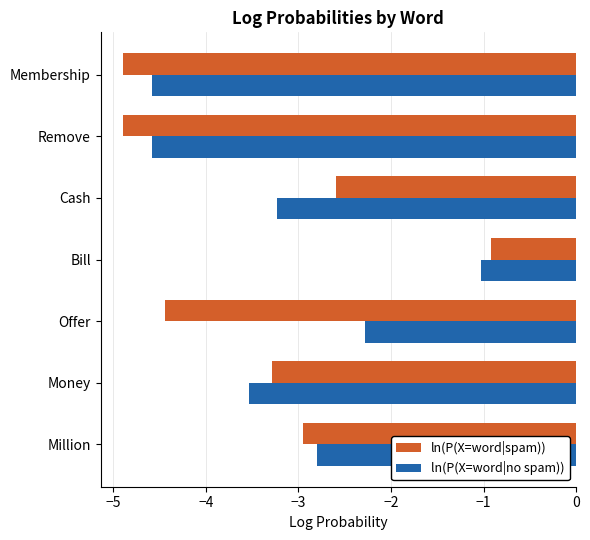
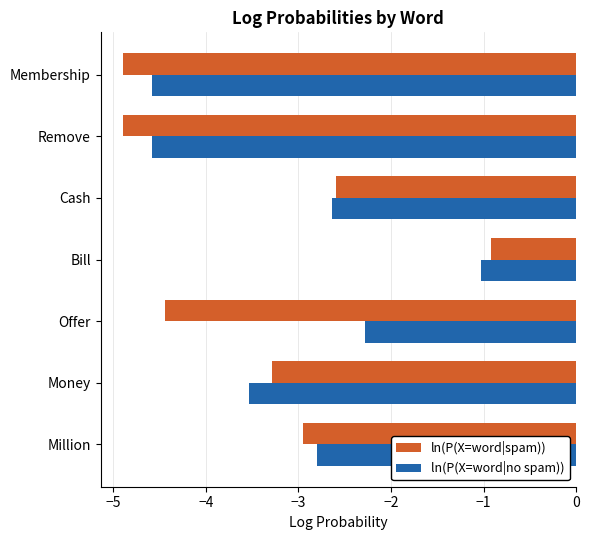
  {
    "ln(P(X=word|spam))": {
      "Membership": -4.9,
      "Remove": -4.9,
      "Cash": -2.6,
      "Bill": -0.9,
      "Offer": -4.4,
      "Money": -3.3,
      "Million": -2.9
    },
    "ln(P(X=word|no spam))": {
      "Membership": -4.6,
      "Remove": -4.6,
-     "Cash": -3.2,
+     "Cash": -2.6,
      "Bill": -1.0,
      "Offer": -2.3,
      "Money": -3.5,
      "Million": -2.8
    }
  }
